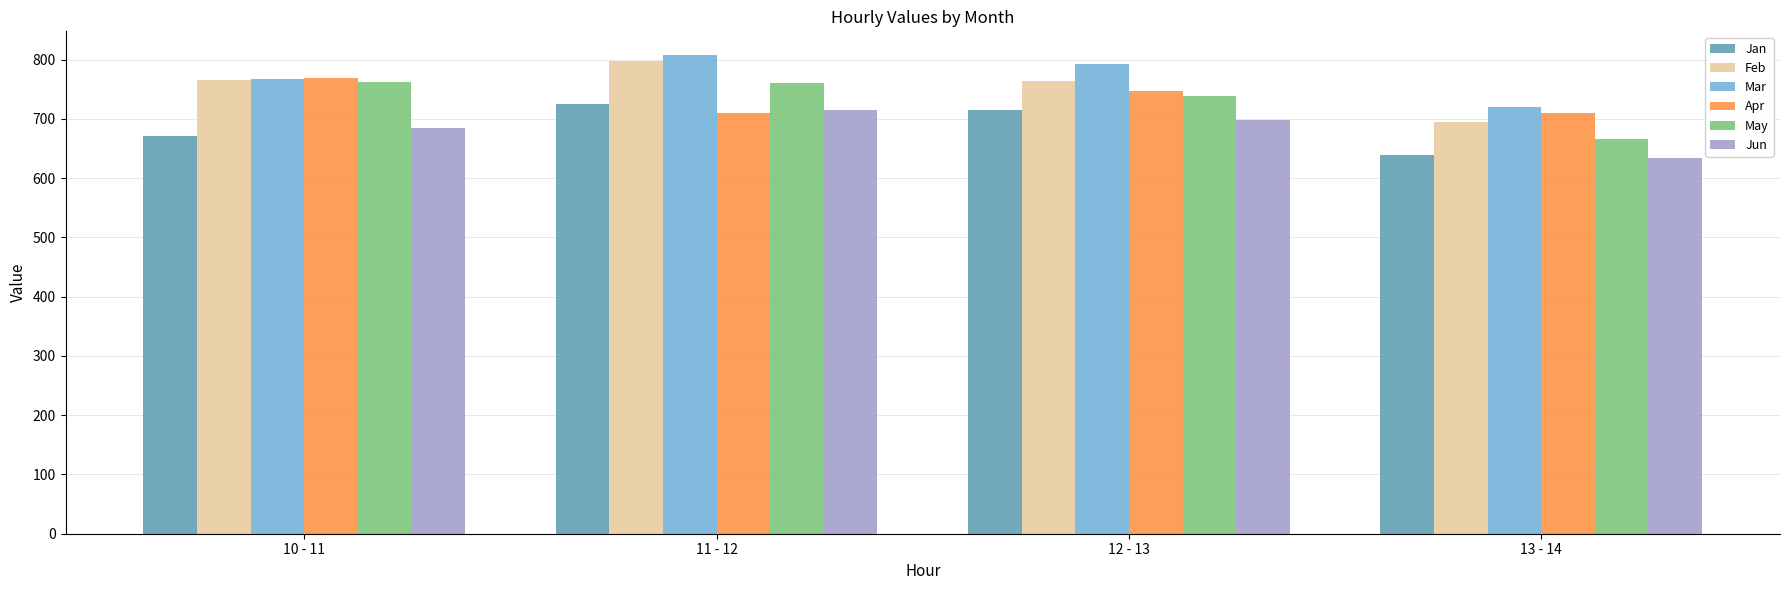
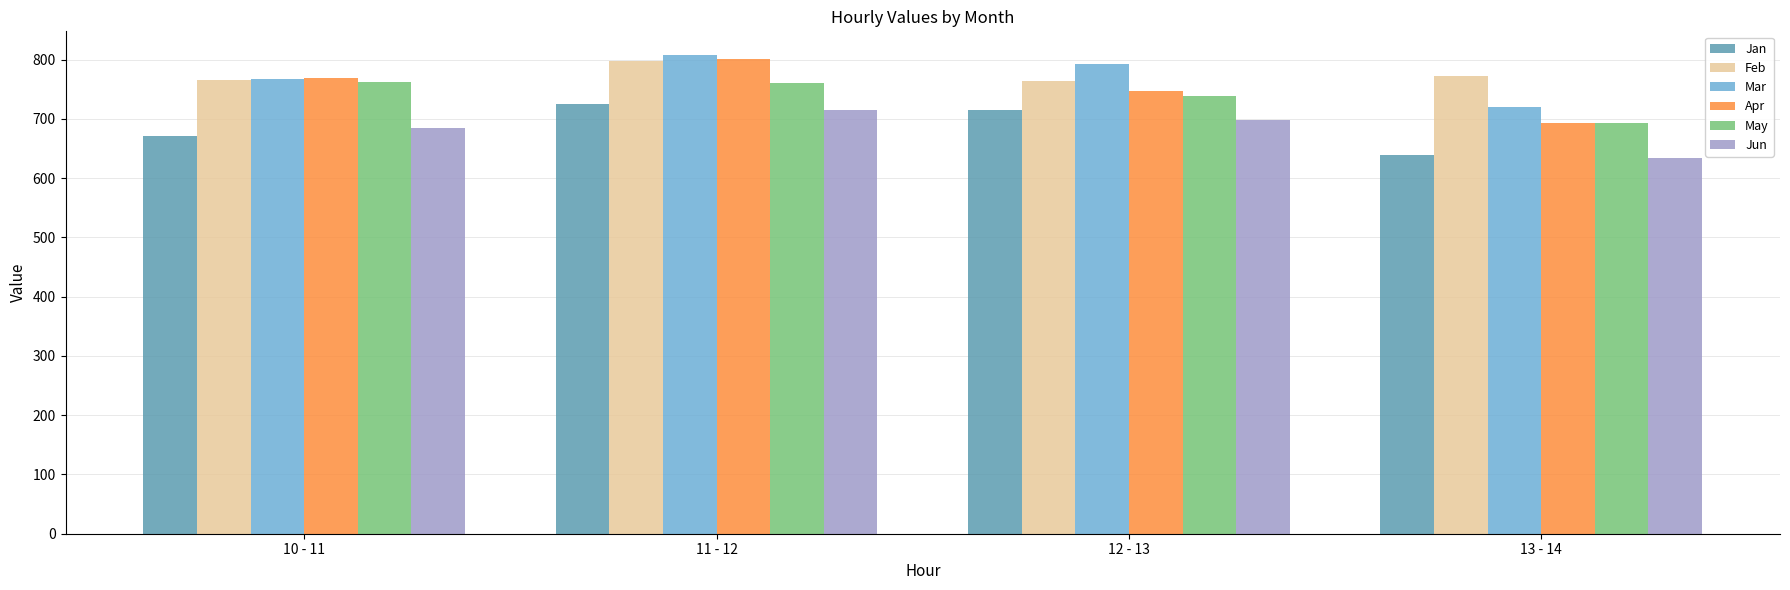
  {
    "Feb": {
      "10 - 11": 770,
      "11 - 12": 800,
      "12 - 13": 760,
-     "13 - 14": 690
+     "13 - 14": 770
    },
    "Apr": {
      "10 - 11": 770,
-     "11 - 12": 710,
+     "11 - 12": 800,
      "12 - 13": 750,
-     "13 - 14": 710
+     "13 - 14": 690
    },
    "May": {
      "10 - 11": 760,
      "11 - 12": 760,
      "12 - 13": 740,
-     "13 - 14": 670
+     "13 - 14": 690
    }
  }
